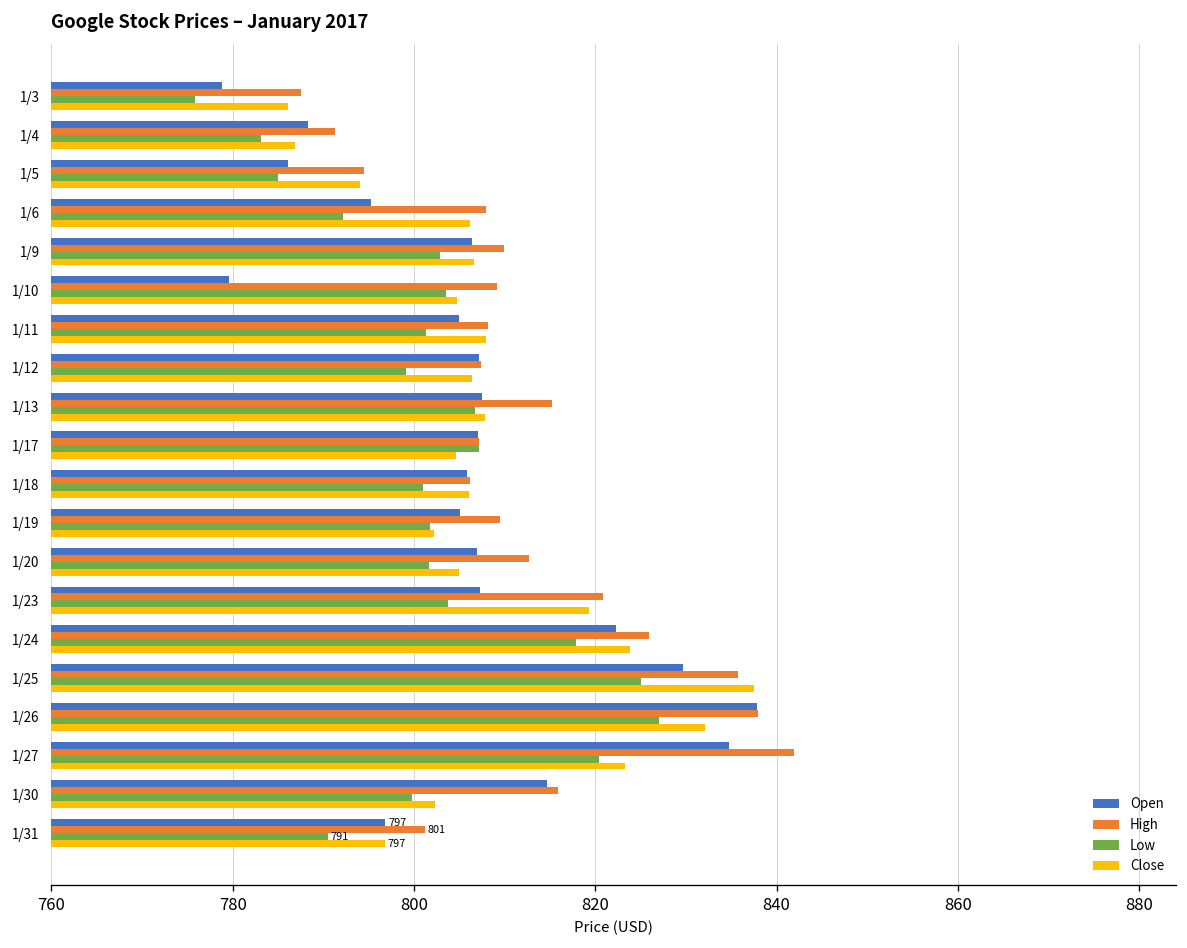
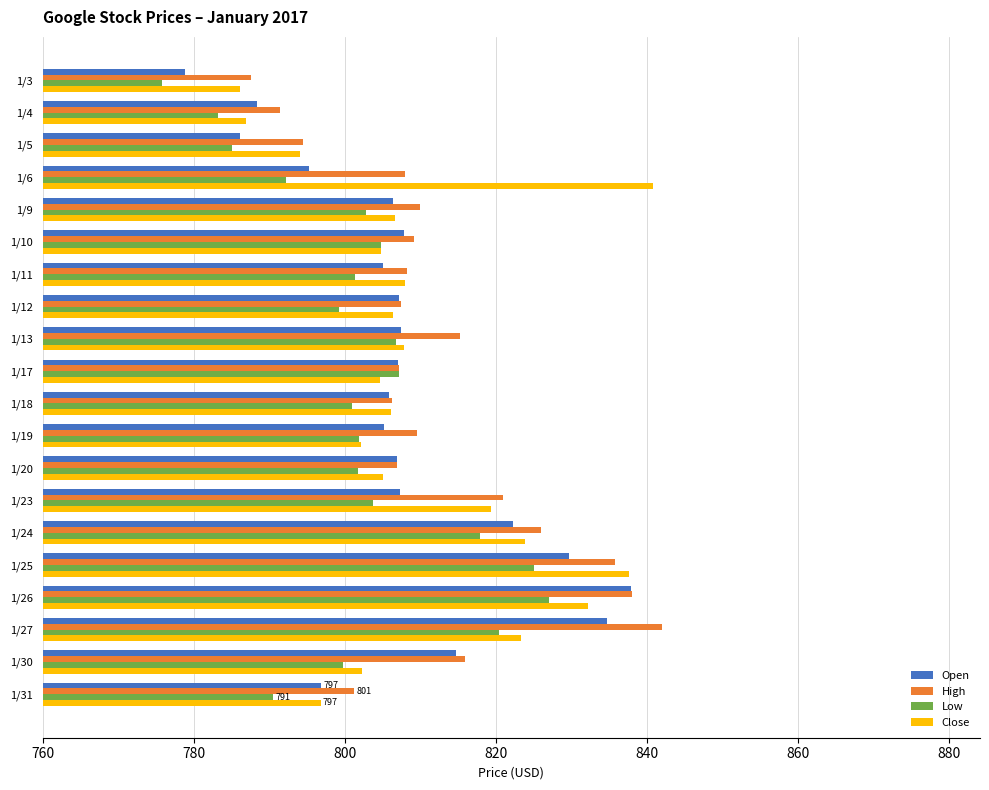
  {
    "Open": {
      "1/3": 779,
      "1/4": 788,
      "1/5": 786,
      "1/6": 795,
      "1/9": 806,
-     "1/10": 780,
+     "1/10": 808,
      "1/11": 805,
      "1/12": 807,
      "1/13": 807,
      "1/17": 807,
      "1/18": 806,
      "1/19": 805,
      "1/20": 807,
      "1/23": 807,
      "1/24": 822,
      "1/25": 830,
      "1/26": 838,
      "1/27": 835,
      "1/30": 815
    },
    "High": {
      "1/3": 788,
      "1/4": 791,
      "1/5": 794,
      "1/6": 808,
      "1/9": 810,
      "1/10": 809,
      "1/11": 808,
      "1/12": 807,
      "1/13": 815,
      "1/17": 807,
      "1/18": 806,
      "1/19": 809,
-     "1/20": 813,
+     "1/20": 807,
      "1/23": 821,
      "1/24": 826,
      "1/25": 836,
      "1/26": 838,
      "1/27": 842,
      "1/30": 816
    },
    "Low": {
      "1/3": 776,
      "1/4": 783,
      "1/5": 785,
      "1/6": 792,
      "1/9": 803,
-     "1/10": 804,
+     "1/10": 805,
      "1/11": 801,
      "1/12": 799,
      "1/13": 807,
      "1/17": 807,
      "1/18": 801,
      "1/19": 802,
      "1/20": 802,
      "1/23": 804,
      "1/24": 818,
      "1/25": 825,
      "1/26": 827,
      "1/27": 820,
      "1/30": 800
    },
    "Close": {
      "1/3": 786,
      "1/4": 787,
      "1/5": 794,
-     "1/6": 806,
+     "1/6": 841,
      "1/9": 807,
      "1/10": 805,
      "1/11": 808,
      "1/12": 806,
      "1/13": 808,
      "1/17": 805,
      "1/18": 806,
      "1/19": 802,
      "1/20": 805,
      "1/23": 819,
      "1/24": 824,
      "1/25": 838,
      "1/26": 832,
      "1/27": 823,
      "1/30": 802
    }
  }
